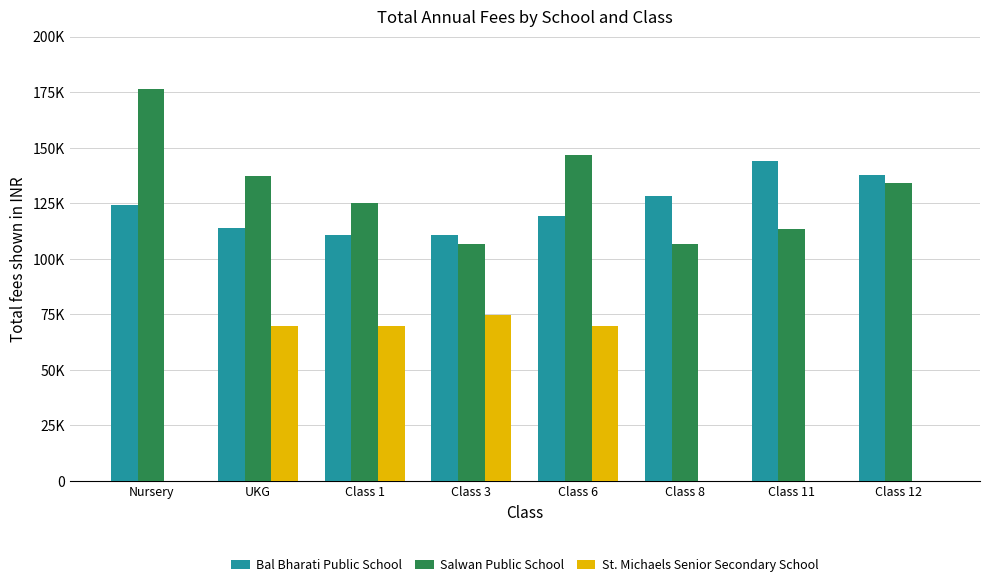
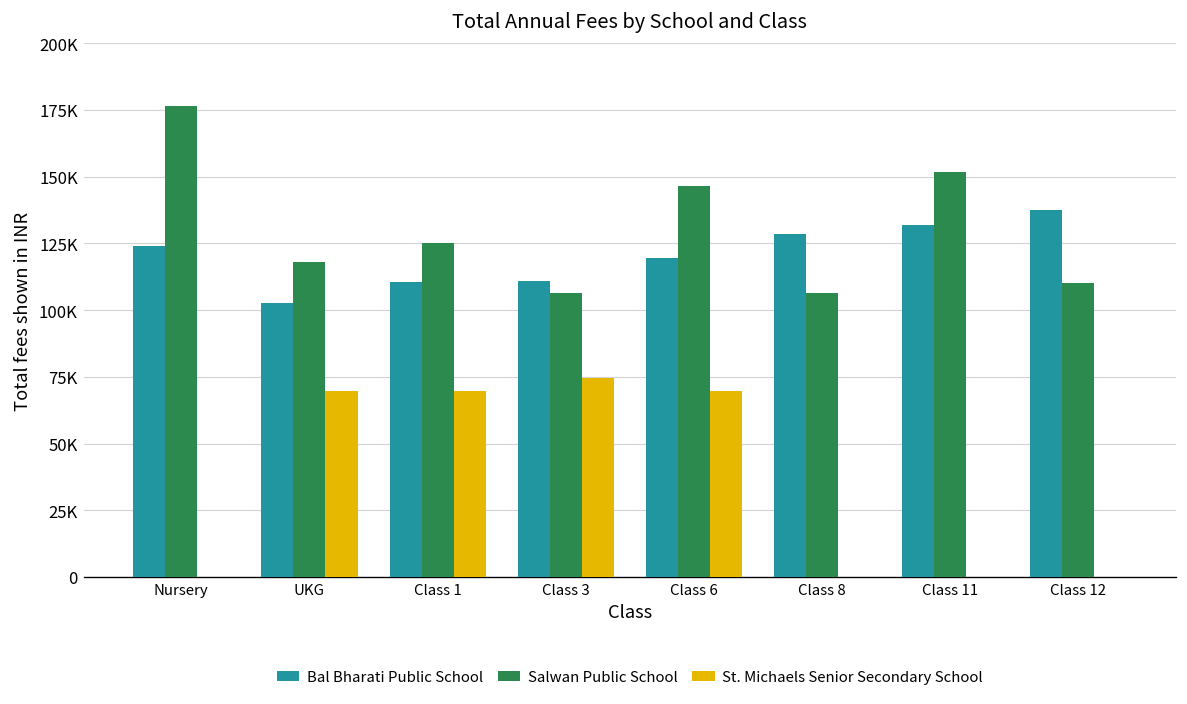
  {
    "Bal Bharati Public School": {
      "Nursery": 124000,
-     "UKG": 114000,
+     "UKG": 103000,
      "Class 1": 111000,
      "Class 3": 111000,
      "Class 6": 119000,
      "Class 8": 128000,
-     "Class 11": 144000,
+     "Class 11": 132000,
      "Class 12": 138000
    },
    "Salwan Public School": {
      "Nursery": 176000,
-     "UKG": 137000,
+     "UKG": 118000,
      "Class 1": 125000,
      "Class 3": 106000,
      "Class 6": 147000,
      "Class 8": 106000,
-     "Class 11": 113000,
-     "Class 12": 134000
+     "Class 11": 152000,
+     "Class 12": 110000
    },
    "St. Michaels Senior Secondary School": {
      "Nursery": 0,
      "UKG": 70000,
      "Class 1": 70000,
      "Class 3": 75000,
      "Class 6": 70000,
      "Class 8": 0,
      "Class 11": 0,
      "Class 12": 0
    }
  }
